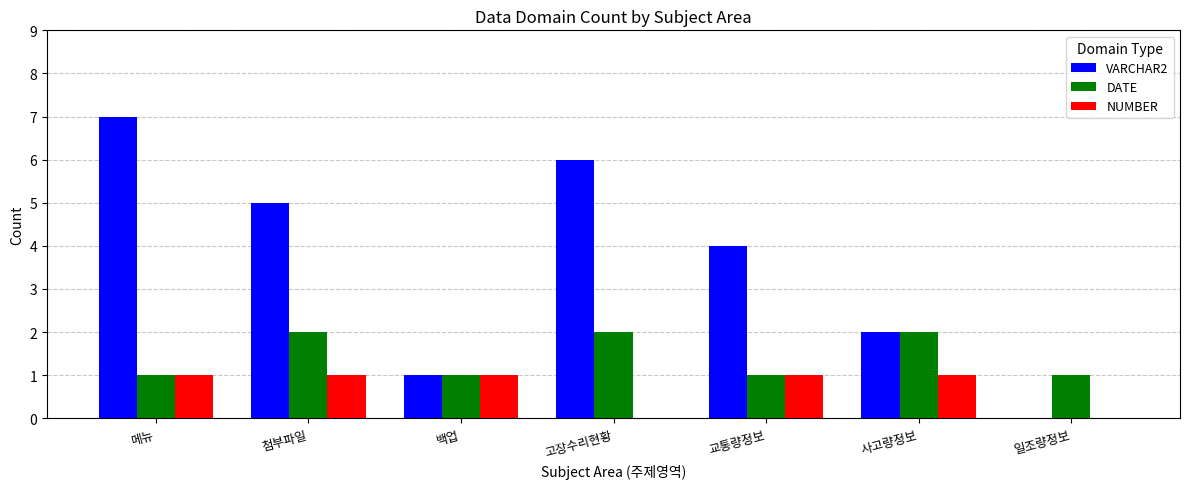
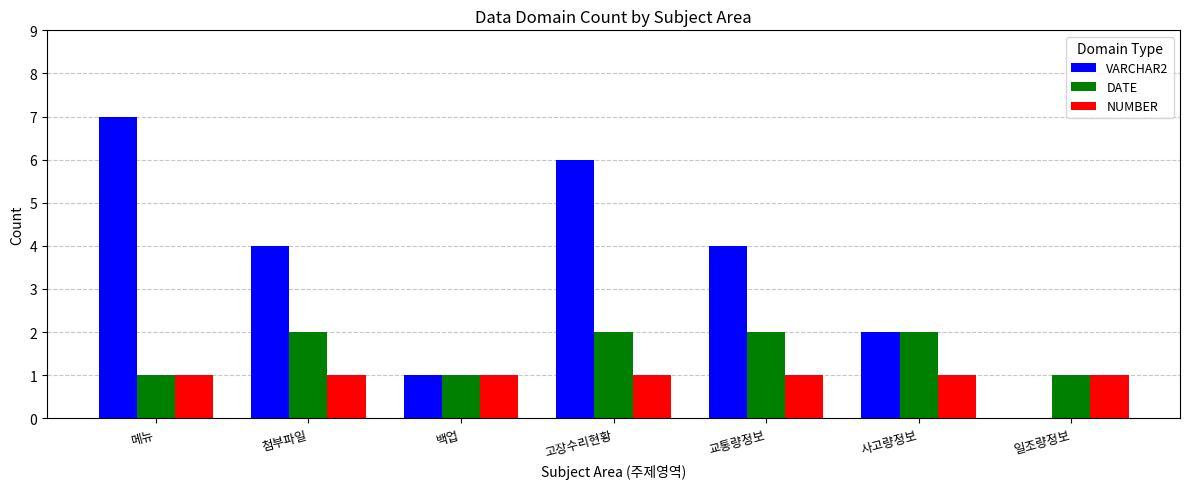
  {
    "VARCHAR2": {
      "메뉴": 7,
-     "첨부파일": 5,
+     "첨부파일": 4,
      "백업": 1,
      "고장수리현황": 6,
      "교통량정보": 4,
      "사고량정보": 2,
      "일조량정보": 0
    },
    "DATE": {
      "메뉴": 1,
      "첨부파일": 2,
      "백업": 1,
      "고장수리현황": 2,
-     "교통량정보": 1,
+     "교통량정보": 2,
      "사고량정보": 2,
      "일조량정보": 1
    },
    "NUMBER": {
      "메뉴": 1,
      "첨부파일": 1,
      "백업": 1,
-     "고장수리현황": 0,
+     "고장수리현황": 1,
      "교통량정보": 1,
      "사고량정보": 1,
-     "일조량정보": 0
+     "일조량정보": 1
    }
  }
